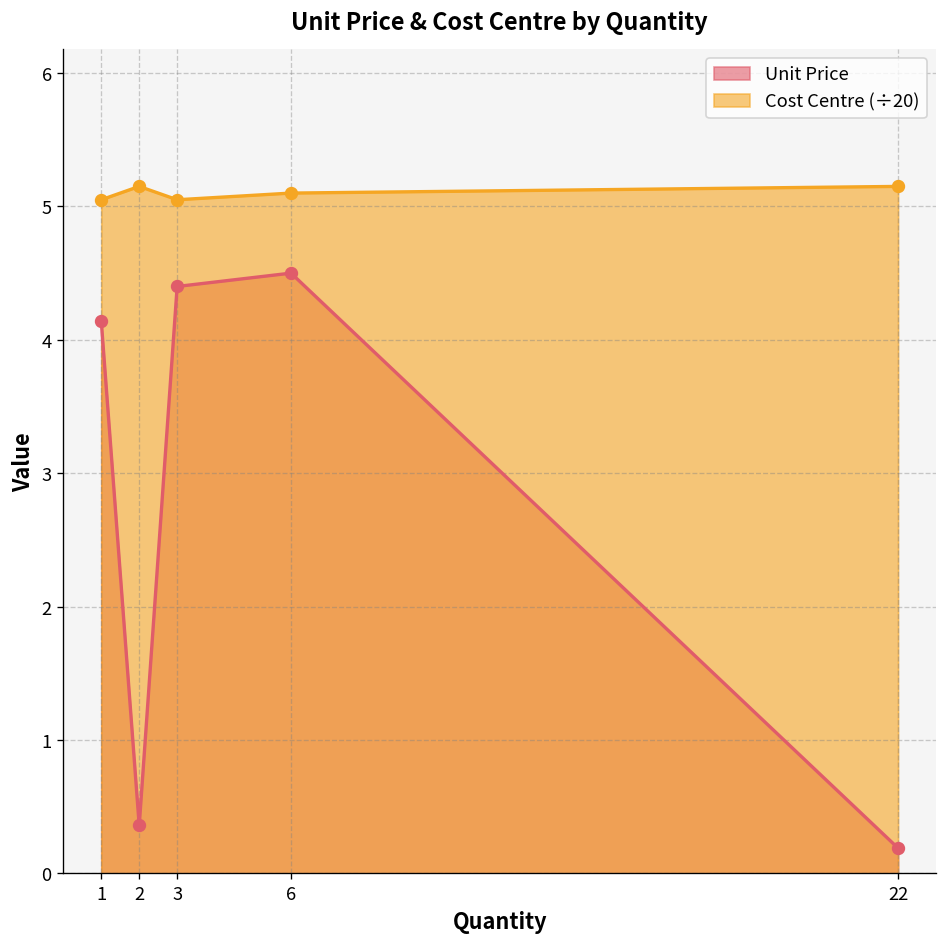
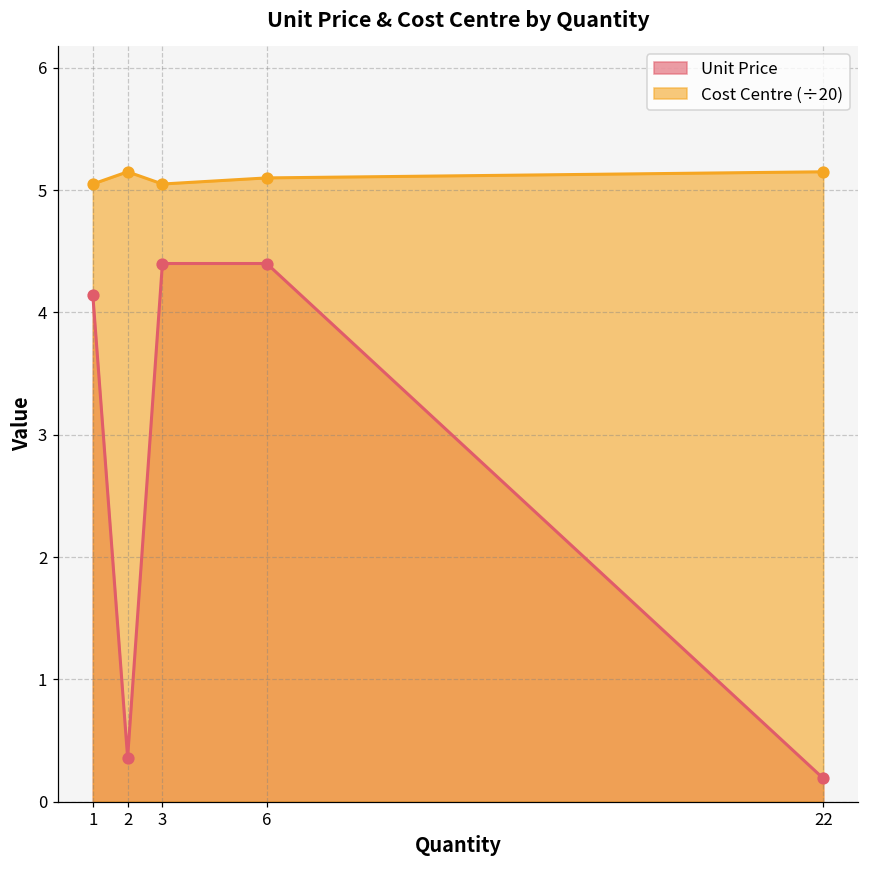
  {
    "Unit Price": {
      "1": 4.14,
      "2": 0.36,
      "3": 4.4,
-     "6": 4.5,
+     "6": 4.4,
      "22": 0.2
    },
    "Cost Centre (÷20)": {
      "1": 5.05,
      "2": 5.15,
      "3": 5.05,
      "6": 5.1,
      "22": 5.15
    }
  }
